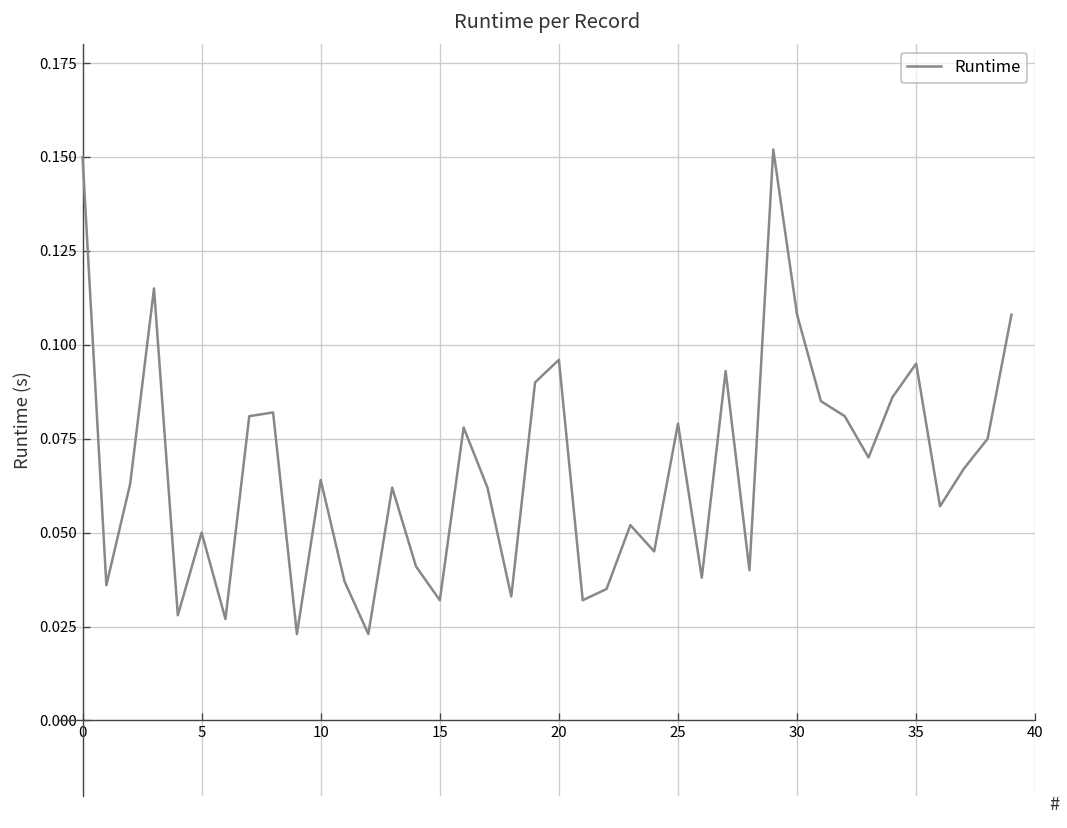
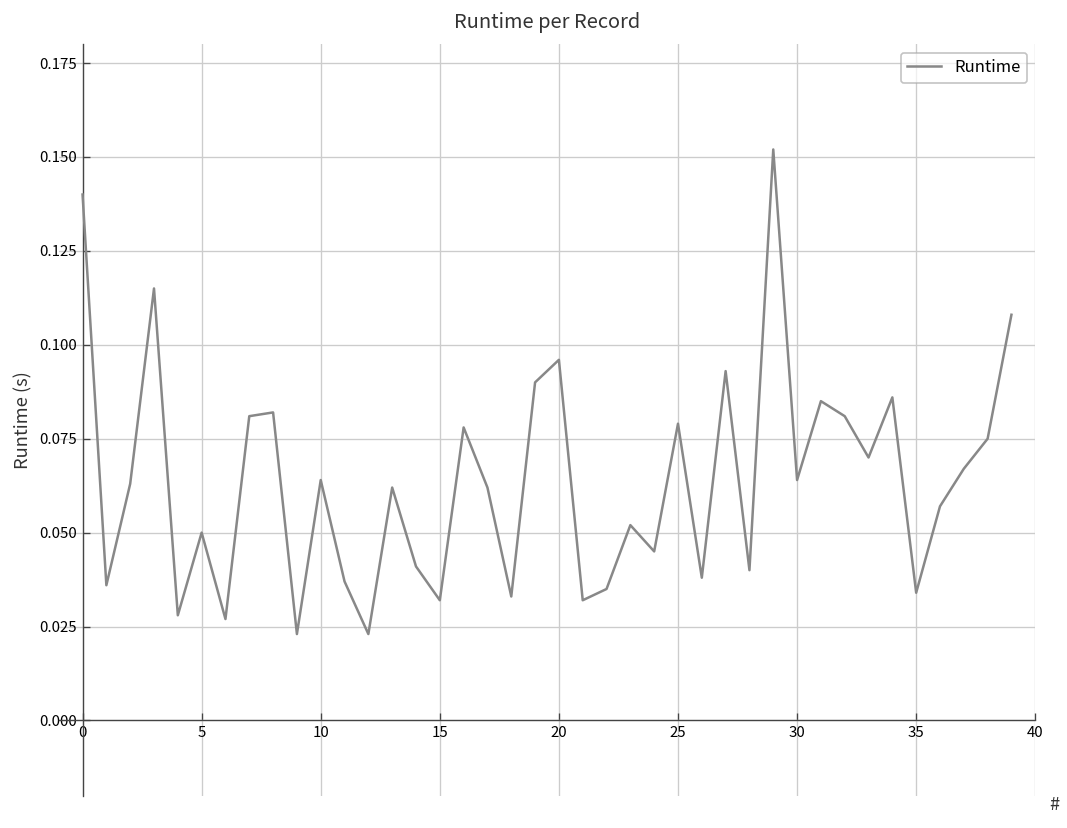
  {
-   "0": 0.15,
+   "0": 0.14,
    "5": 0.050,
    "10": 0.064,
    "15": 0.032,
    "20": 0.096,
    "25": 0.079,
-   "30": 0.108,
-   "35": 0.095
+   "30": 0.064,
+   "35": 0.034
  }
